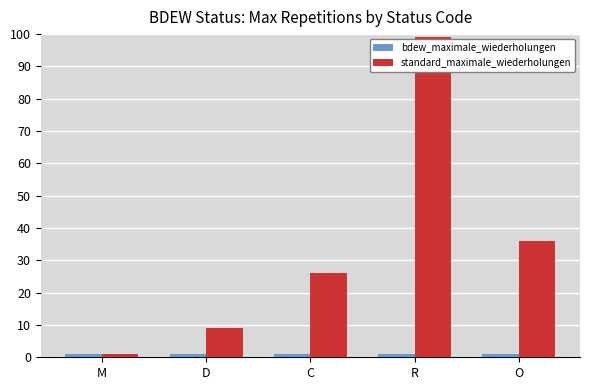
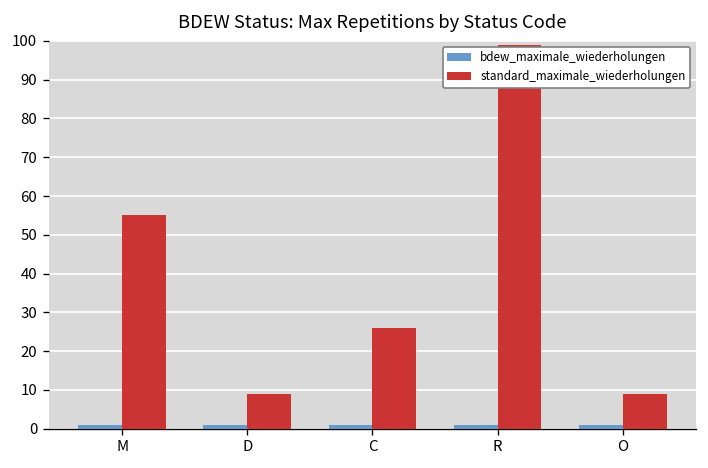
  {
    "bdew_maximale_wiederholungen": {
      "M": 1,
      "D": 1,
      "C": 1,
      "R": 1,
      "O": 1
    },
    "standard_maximale_wiederholungen": {
-     "M": 1,
+     "M": 55,
      "D": 9,
      "C": 26,
      "R": 99,
-     "O": 36
+     "O": 9
    }
  }
